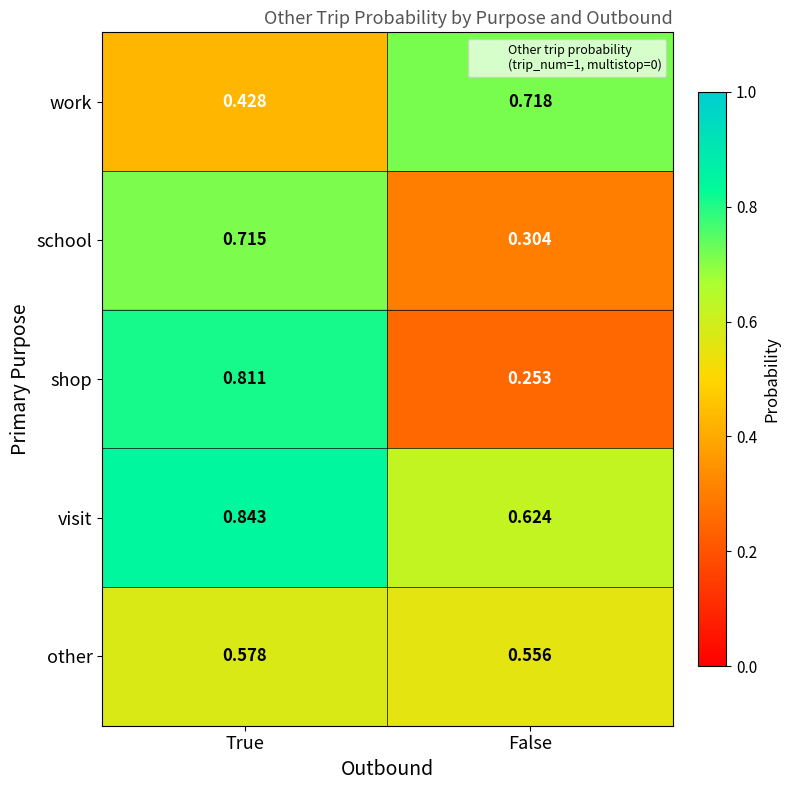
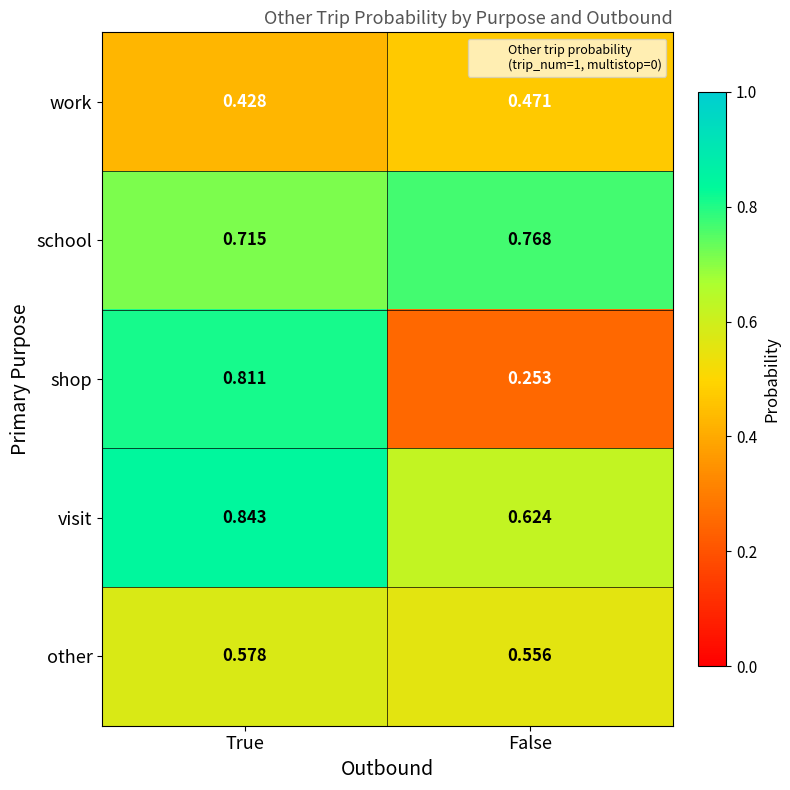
  {
    "work": {
      "True": 0.428,
-     "False": 0.718
+     "False": 0.471
    },
    "school": {
      "True": 0.715,
-     "False": 0.304
+     "False": 0.768
    },
    "shop": {
      "True": 0.811,
      "False": 0.253
    },
    "visit": {
      "True": 0.843,
      "False": 0.624
    },
    "other": {
      "True": 0.578,
      "False": 0.556
    }
  }
